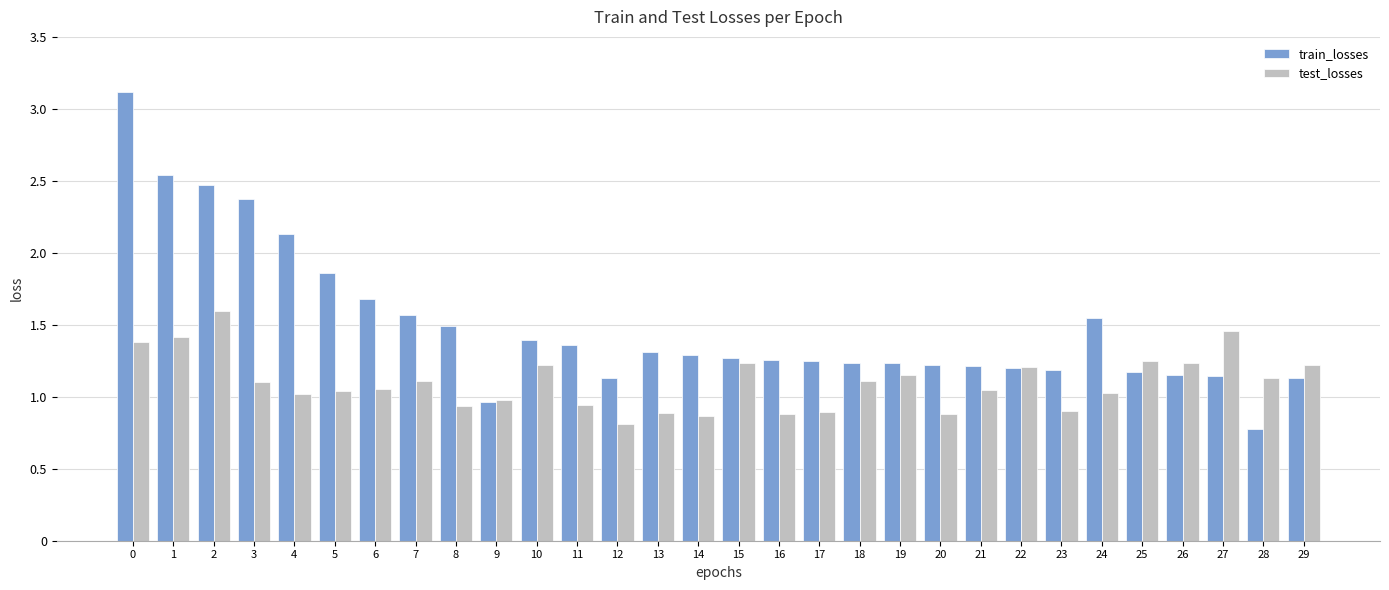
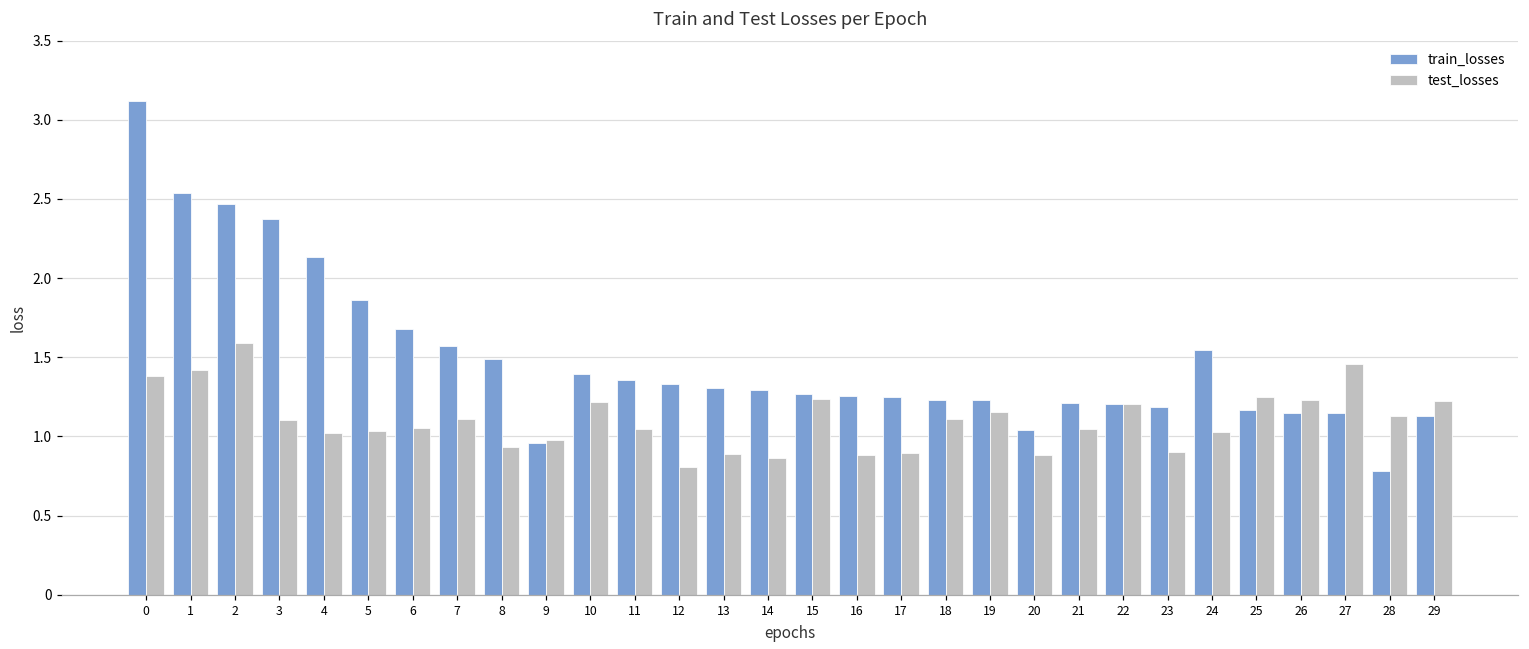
  {
    "train_losses": {
      "0": 3.12,
      "1": 2.54,
      "2": 2.47,
      "3": 2.37,
      "4": 2.13,
      "5": 1.86,
      "6": 1.68,
      "7": 1.57,
      "8": 1.49,
      "9": 0.96,
      "10": 1.39,
      "11": 1.36,
-     "12": 1.13,
+     "12": 1.33,
      "13": 1.31,
      "14": 1.29,
      "15": 1.27,
      "16": 1.25,
      "17": 1.25,
      "18": 1.23,
      "19": 1.23,
-     "20": 1.22,
+     "20": 1.04,
      "21": 1.21,
      "22": 1.20,
      "23": 1.19,
      "24": 1.55,
      "25": 1.17,
      "26": 1.15,
      "27": 1.15,
      "28": 0.78,
      "29": 1.13
    },
    "test_losses": {
      "0": 1.38,
      "1": 1.42,
      "2": 1.59,
      "3": 1.10,
      "4": 1.02,
      "5": 1.04,
      "6": 1.05,
      "7": 1.11,
      "8": 0.93,
      "9": 0.98,
      "10": 1.22,
-     "11": 0.94,
+     "11": 1.05,
      "12": 0.81,
      "13": 0.89,
      "14": 0.87,
      "15": 1.24,
      "16": 0.88,
      "17": 0.90,
      "18": 1.11,
      "19": 1.15,
      "20": 0.88,
      "21": 1.05,
      "22": 1.21,
      "23": 0.90,
      "24": 1.03,
      "25": 1.25,
      "26": 1.23,
      "27": 1.46,
      "28": 1.13,
      "29": 1.22
    }
  }
